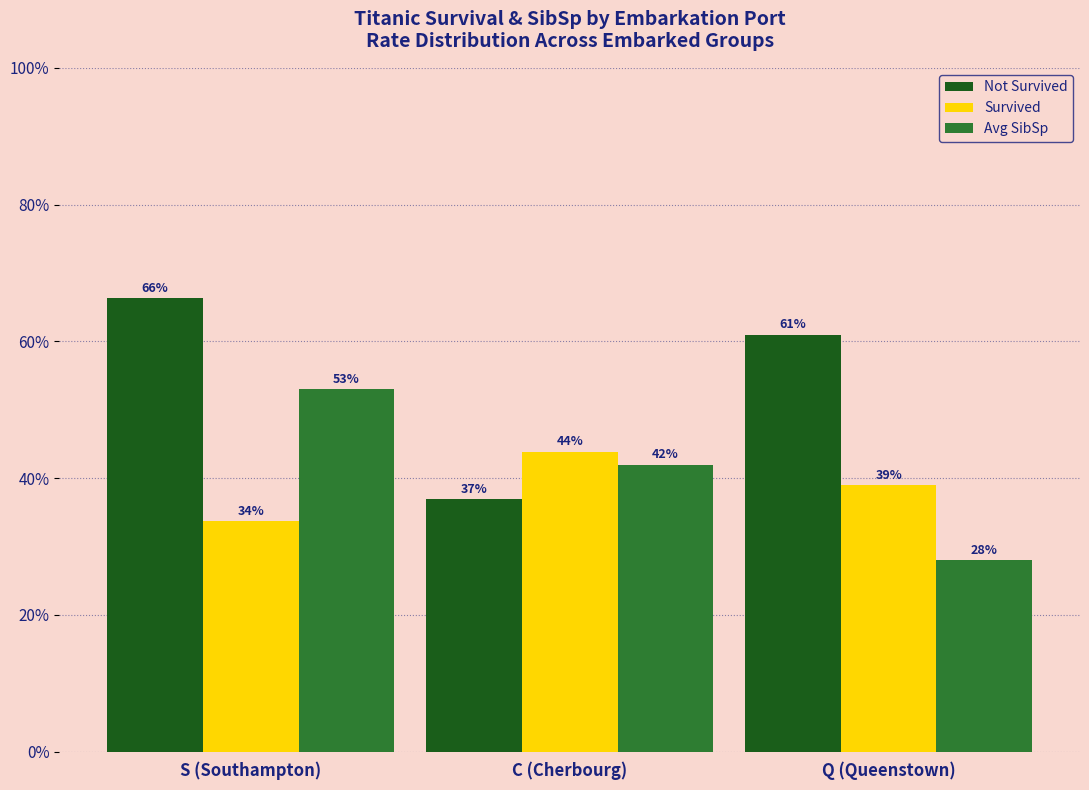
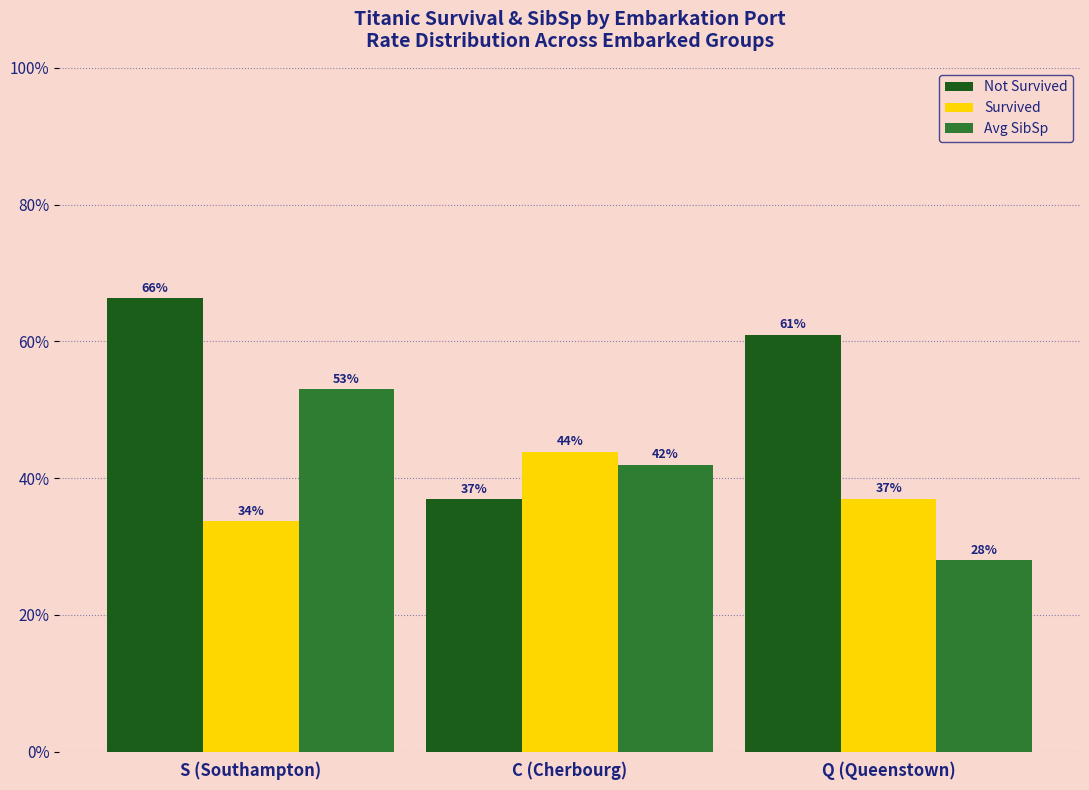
  {
    "Survived": {
      "S (Southampton)": "34%",
      "C (Cherbourg)": "44%",
-     "Q (Queenstown)": "39%"
+     "Q (Queenstown)": "37%"
    }
  }
